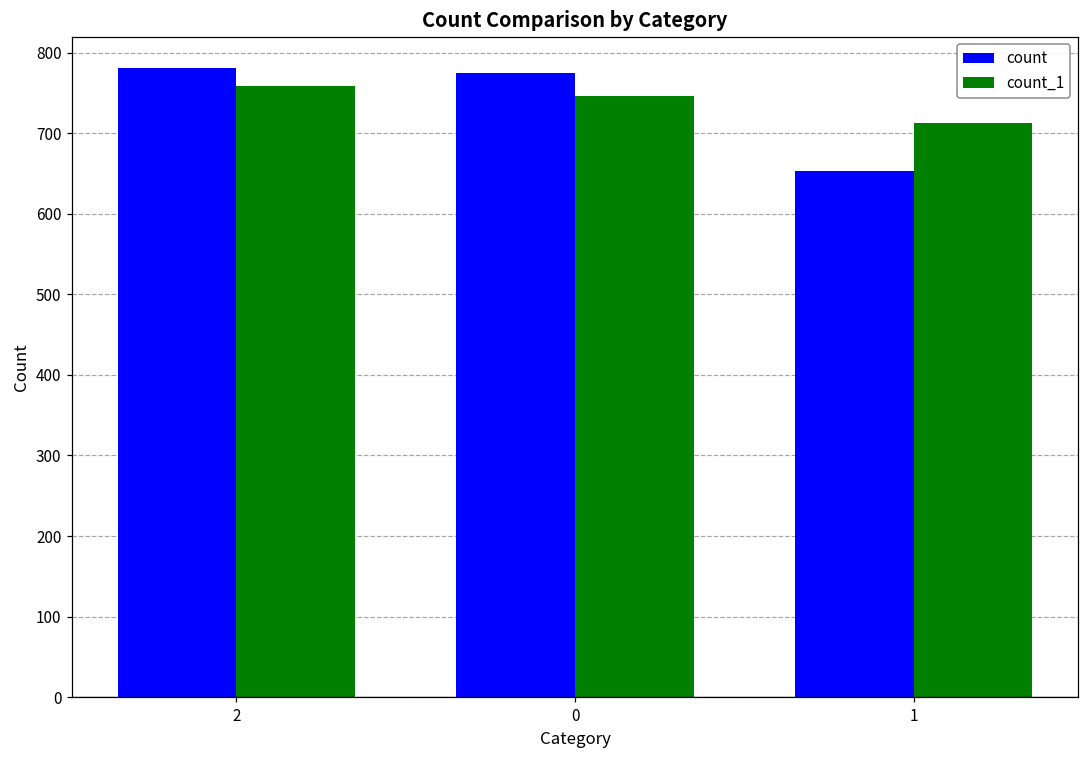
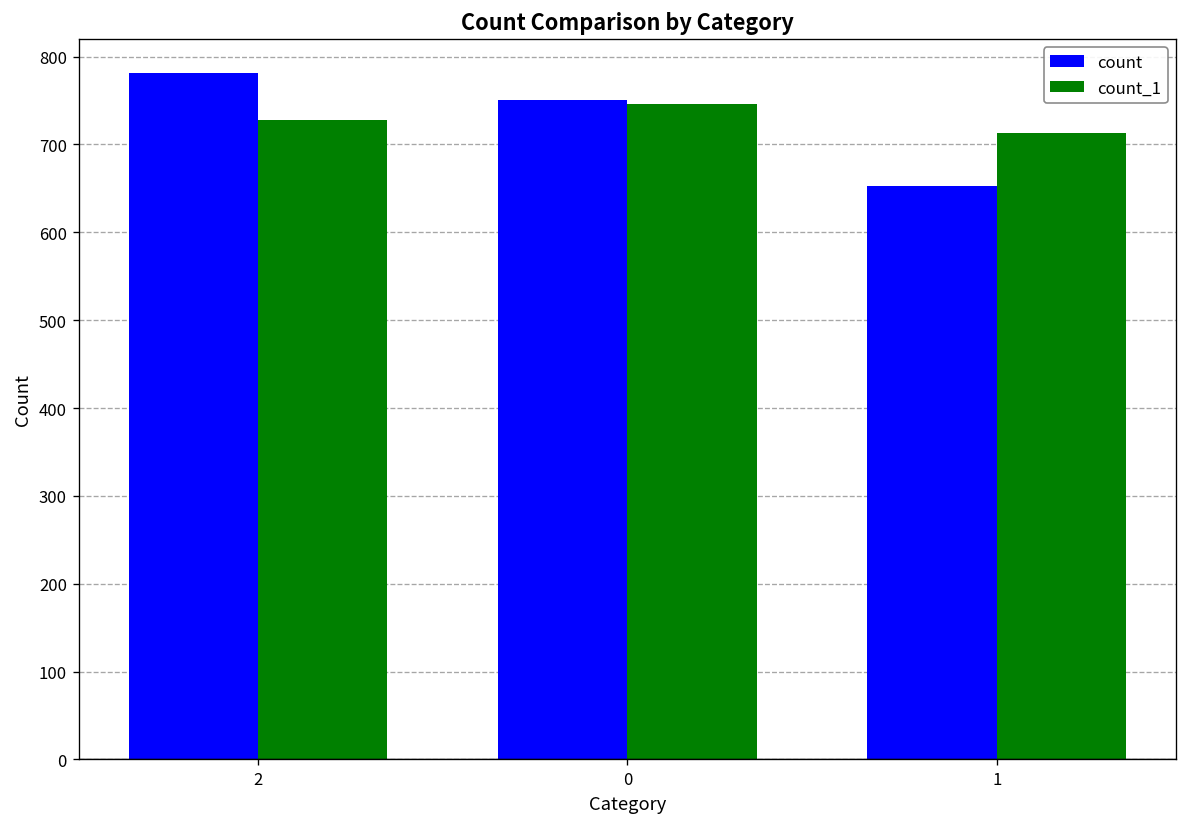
  {
    "count": {
      "2": 780,
-     "0": 780,
+     "0": 750,
      "1": 650
    },
    "count_1": {
-     "2": 760,
+     "2": 730,
      "0": 750,
      "1": 710
    }
  }
